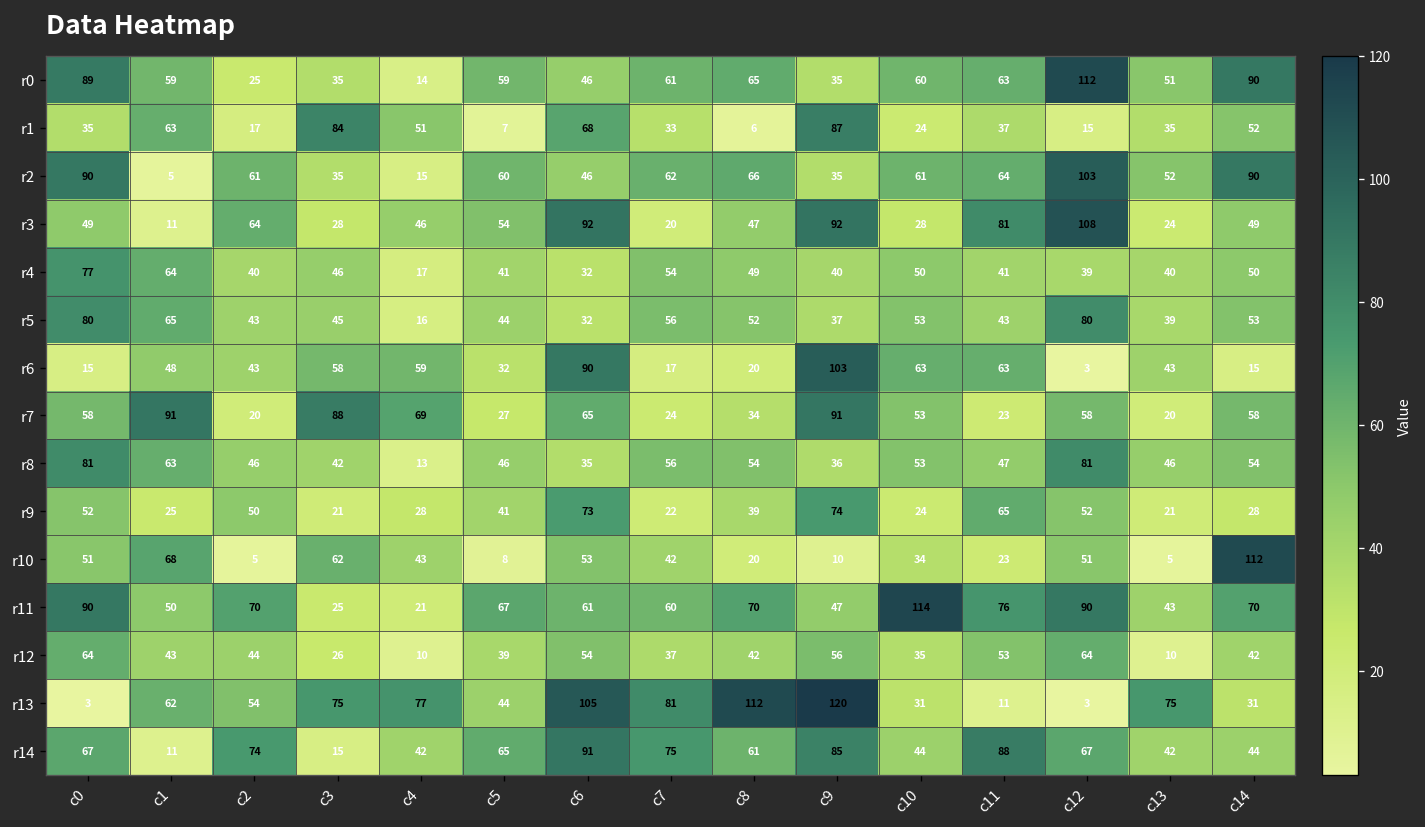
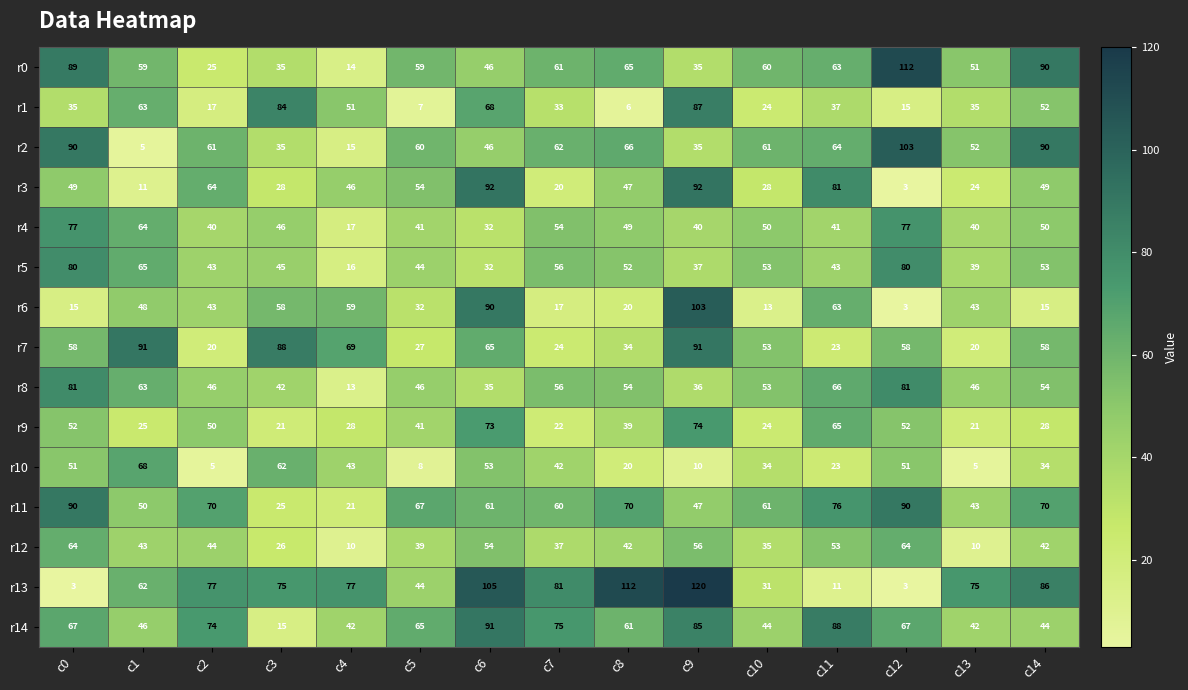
  {
    "r3": {
      "c0": 49,
      "c1": 11,
      "c2": 64,
      "c3": 28,
      "c4": 46,
      "c5": 54,
      "c6": 92,
      "c7": 20,
      "c8": 47,
      "c9": 92,
      "c10": 28,
      "c11": 81,
-     "c12": 108,
+     "c12": 3,
      "c13": 24,
      "c14": 49
    },
    "r4": {
      "c0": 77,
      "c1": 64,
      "c2": 40,
      "c3": 46,
      "c4": 17,
      "c5": 41,
      "c6": 32,
      "c7": 54,
      "c8": 49,
      "c9": 40,
      "c10": 50,
      "c11": 41,
-     "c12": 39,
+     "c12": 77,
      "c13": 40,
      "c14": 50
    },
    "r6": {
      "c0": 15,
      "c1": 48,
      "c2": 43,
      "c3": 58,
      "c4": 59,
      "c5": 32,
      "c6": 90,
      "c7": 17,
      "c8": 20,
      "c9": 103,
-     "c10": 63,
+     "c10": 13,
      "c11": 63,
      "c12": 3,
      "c13": 43,
      "c14": 15
    },
    "r8": {
      "c0": 81,
      "c1": 63,
      "c2": 46,
      "c3": 42,
      "c4": 13,
      "c5": 46,
      "c6": 35,
      "c7": 56,
      "c8": 54,
      "c9": 36,
      "c10": 53,
-     "c11": 47,
+     "c11": 66,
      "c12": 81,
      "c13": 46,
      "c14": 54
    },
    "r10": {
      "c0": 51,
      "c1": 68,
      "c2": 5,
      "c3": 62,
      "c4": 43,
      "c5": 8,
      "c6": 53,
      "c7": 42,
      "c8": 20,
      "c9": 10,
      "c10": 34,
      "c11": 23,
      "c12": 51,
      "c13": 5,
-     "c14": 112
+     "c14": 34
    },
    "r11": {
      "c0": 90,
      "c1": 50,
      "c2": 70,
      "c3": 25,
      "c4": 21,
      "c5": 67,
      "c6": 61,
      "c7": 60,
      "c8": 70,
      "c9": 47,
-     "c10": 114,
+     "c10": 61,
      "c11": 76,
      "c12": 90,
      "c13": 43,
      "c14": 70
    },
    "r13": {
      "c0": 3,
      "c1": 62,
-     "c2": 54,
+     "c2": 77,
      "c3": 75,
      "c4": 77,
      "c5": 44,
      "c6": 105,
      "c7": 81,
      "c8": 112,
      "c9": 120,
      "c10": 31,
      "c11": 11,
      "c12": 3,
      "c13": 75,
-     "c14": 31
+     "c14": 86
    },
    "r14": {
      "c0": 67,
-     "c1": 11,
+     "c1": 46,
      "c2": 74,
      "c3": 15,
      "c4": 42,
      "c5": 65,
      "c6": 91,
      "c7": 75,
      "c8": 61,
      "c9": 85,
      "c10": 44,
      "c11": 88,
      "c12": 67,
      "c13": 42,
      "c14": 44
    }
  }
